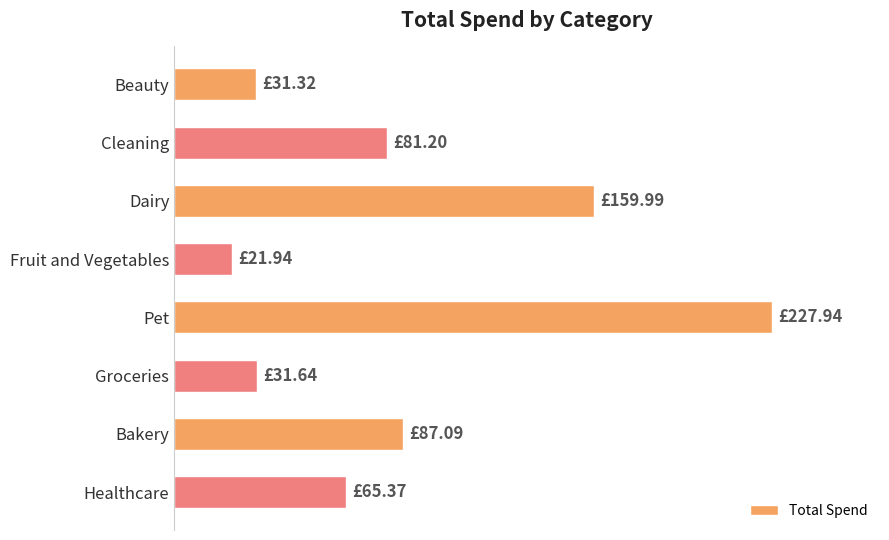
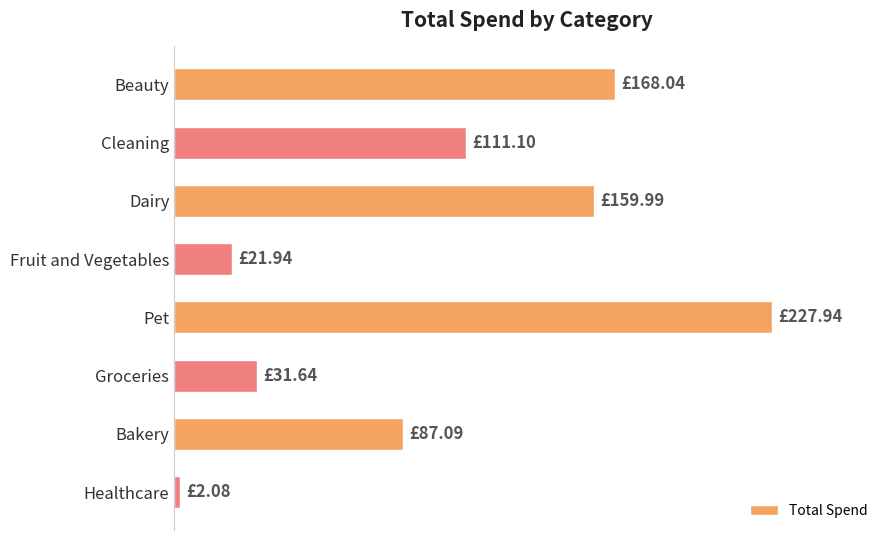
  {
-   "Beauty": "£31.32",
-   "Cleaning": "£81.20",
+   "Beauty": "£168.04",
+   "Cleaning": "£111.10",
    "Dairy": "£159.99",
    "Fruit and Vegetables": "£21.94",
    "Pet": "£227.94",
    "Groceries": "£31.64",
    "Bakery": "£87.09",
-   "Healthcare": "£65.37"
+   "Healthcare": "£2.08"
  }
